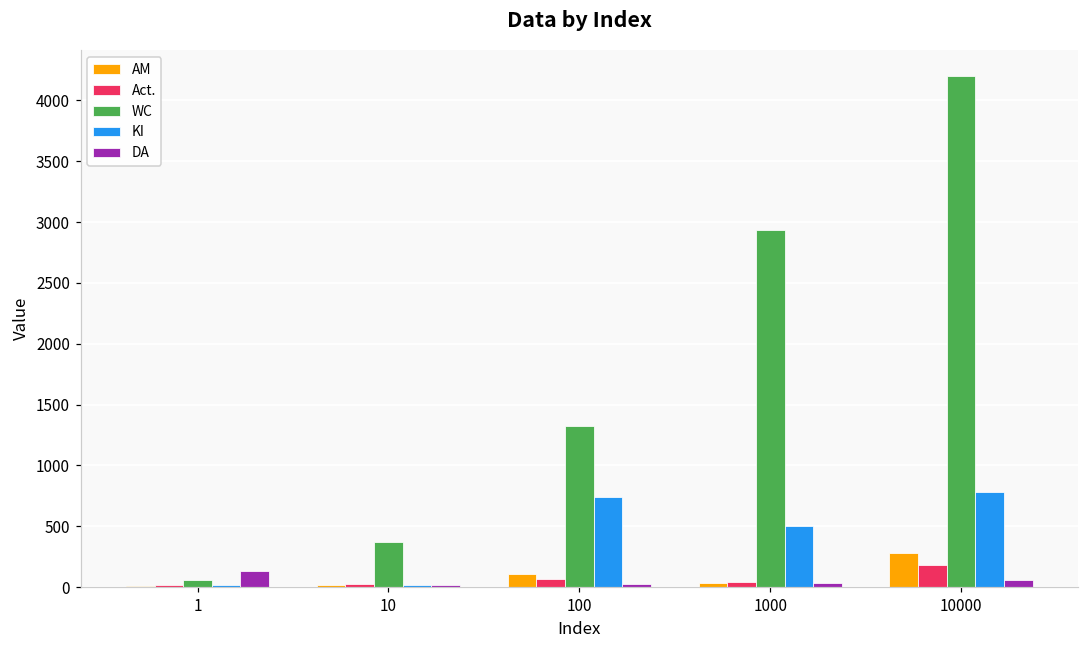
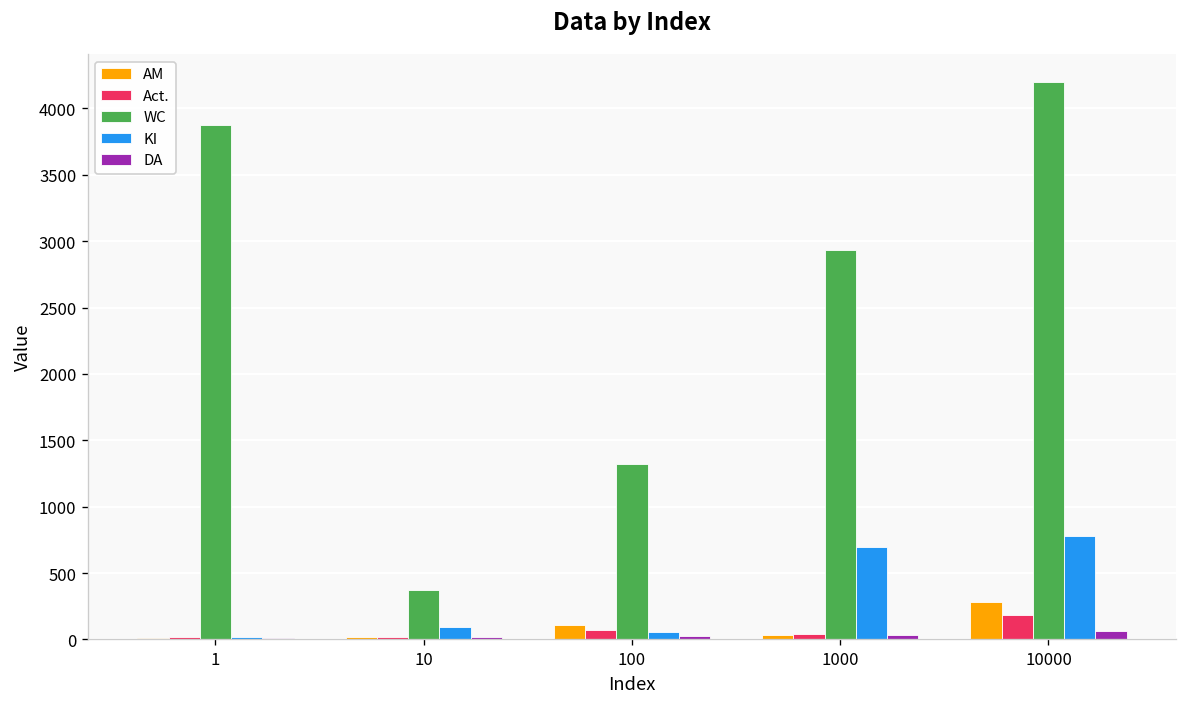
  {
    "AM": {
      "100": 110,
      "1000": 40,
      "10000": 280
    },
    "Act.": {
      "100": 70,
      "1000": 40,
      "10000": 180
    },
    "WC": {
-     "1": 60,
+     "1": 3870,
      "10": 370,
      "100": 1320,
      "1000": 2930,
      "10000": 4200
    },
    "KI": {
-     "10": 10,
-     "100": 740,
-     "1000": 500,
+     "10": 90,
+     "100": 60,
+     "1000": 700,
      "10000": 780
    },
    "DA": {
-     "1": 130,
+     "1": 10,
      "100": 30,
      "1000": 30,
      "10000": 60
    }
  }
